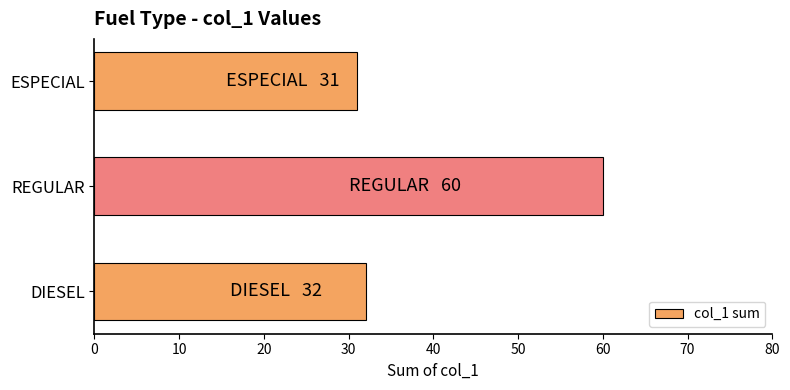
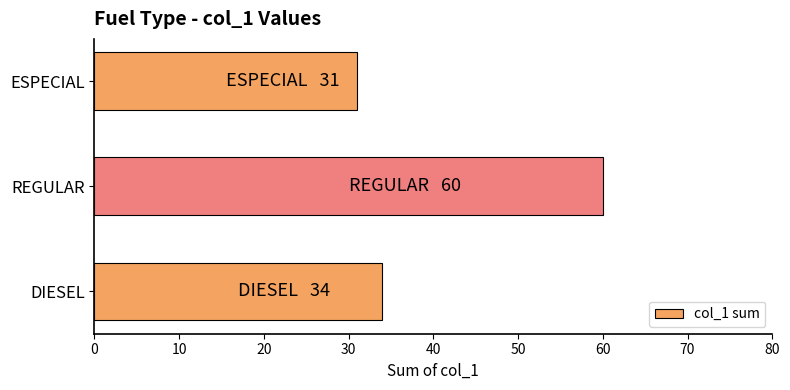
  {
    "ESPECIAL": 31,
    "REGULAR": 60,
-   "DIESEL": 32
+   "DIESEL": 34
  }
